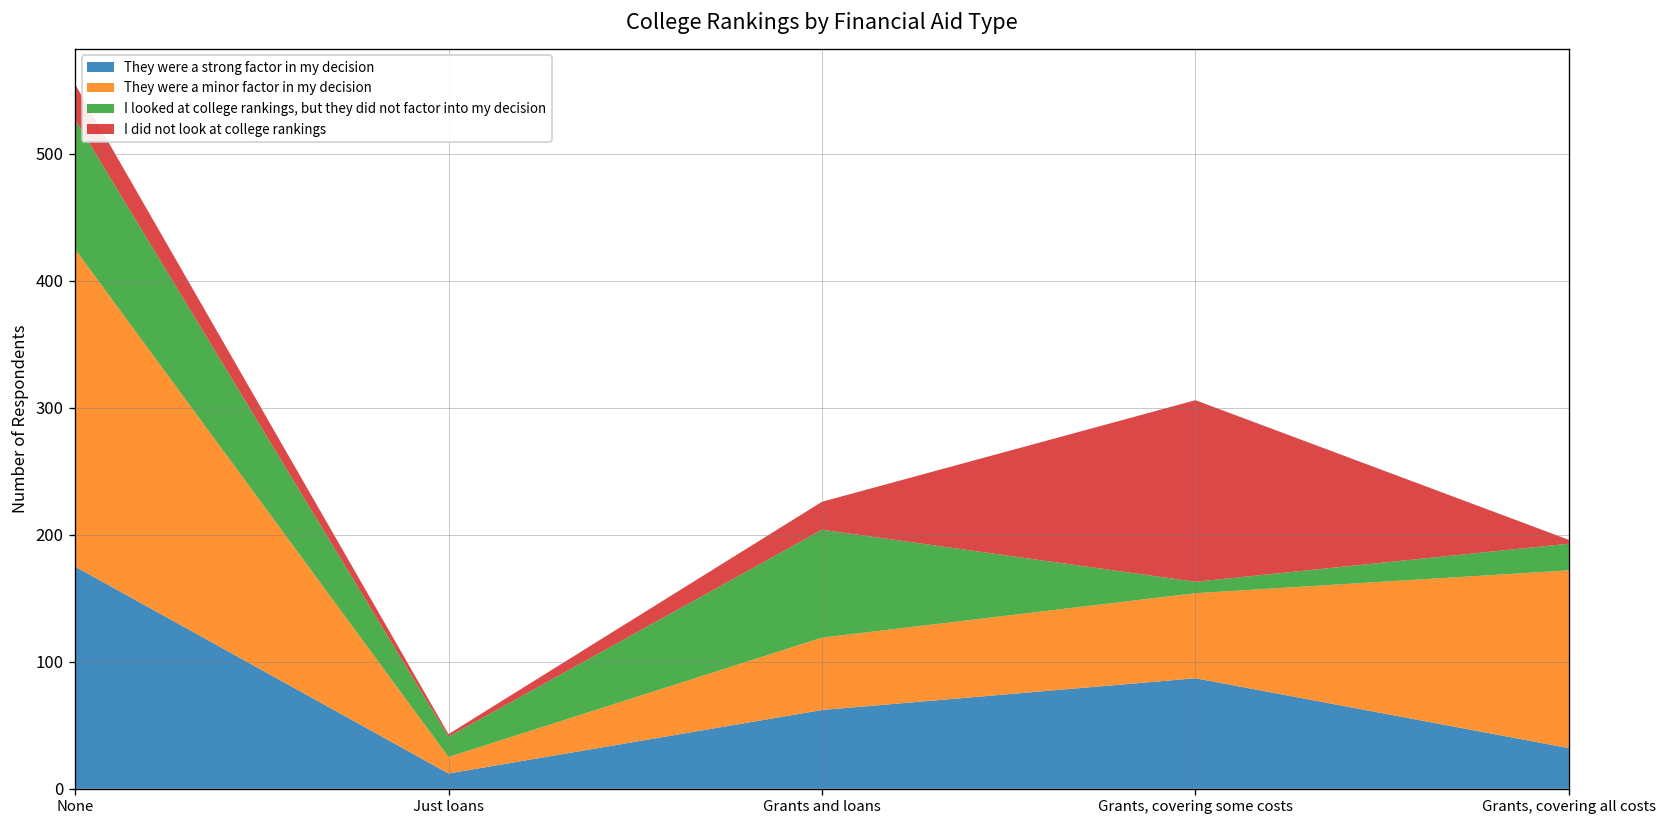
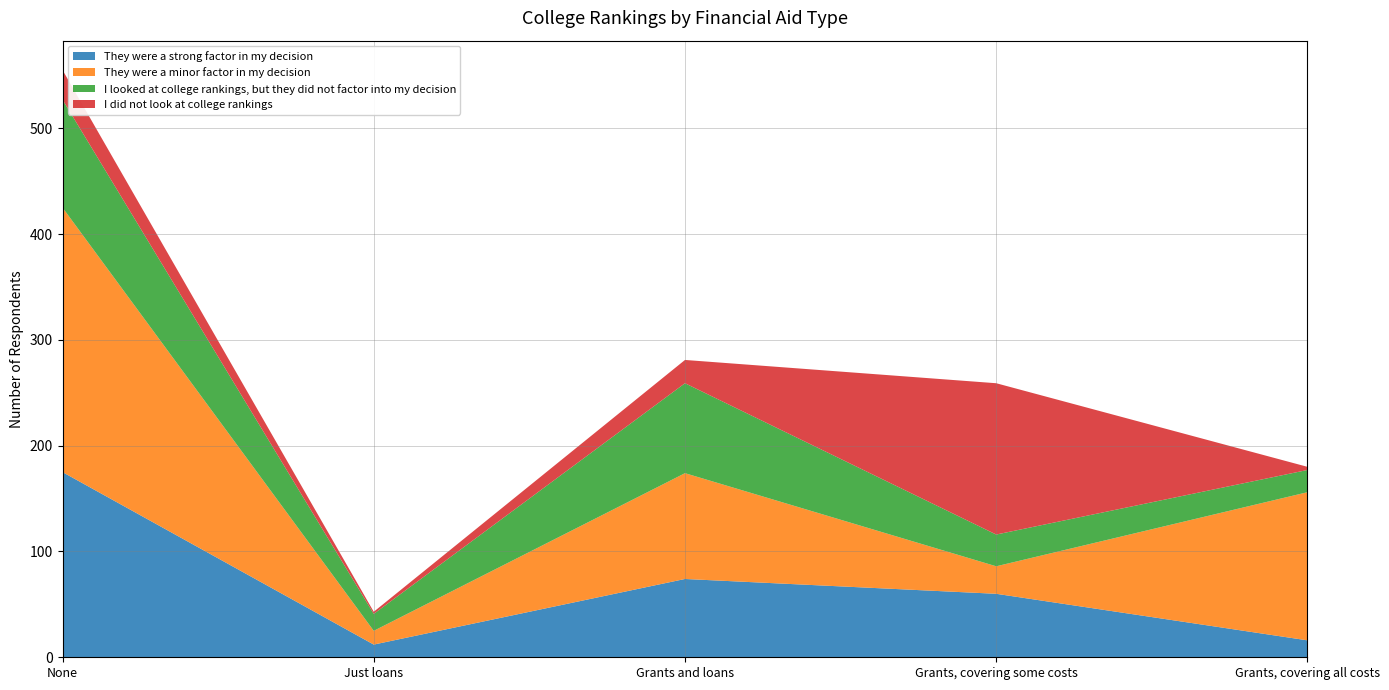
  {
    "They were a strong factor in my decision": {
      "None": 175,
      "Just loans": 12,
-     "Grants and loans": 62,
-     "Grants, covering some costs": 87,
-     "Grants, covering all costs": 32
+     "Grants and loans": 74,
+     "Grants, covering some costs": 60,
+     "Grants, covering all costs": 16
    },
    "They were a minor factor in my decision": {
      "None": 250,
      "Just loans": 13,
-     "Grants and loans": 57,
-     "Grants, covering some costs": 67,
+     "Grants and loans": 100,
+     "Grants, covering some costs": 26,
      "Grants, covering all costs": 140
    },
    "I looked at college rankings, but they did not factor into my decision": {
      "None": 102,
      "Grants and loans": 85,
-     "Grants, covering some costs": 9,
+     "Grants, covering some costs": 30,
      "Grants, covering all costs": 21
    },
    "I did not look at college rankings": {
      "None": 28,
      "Grants and loans": 22,
      "Grants, covering some costs": 143,
      "Grants, covering all costs": 3
    }
  }
